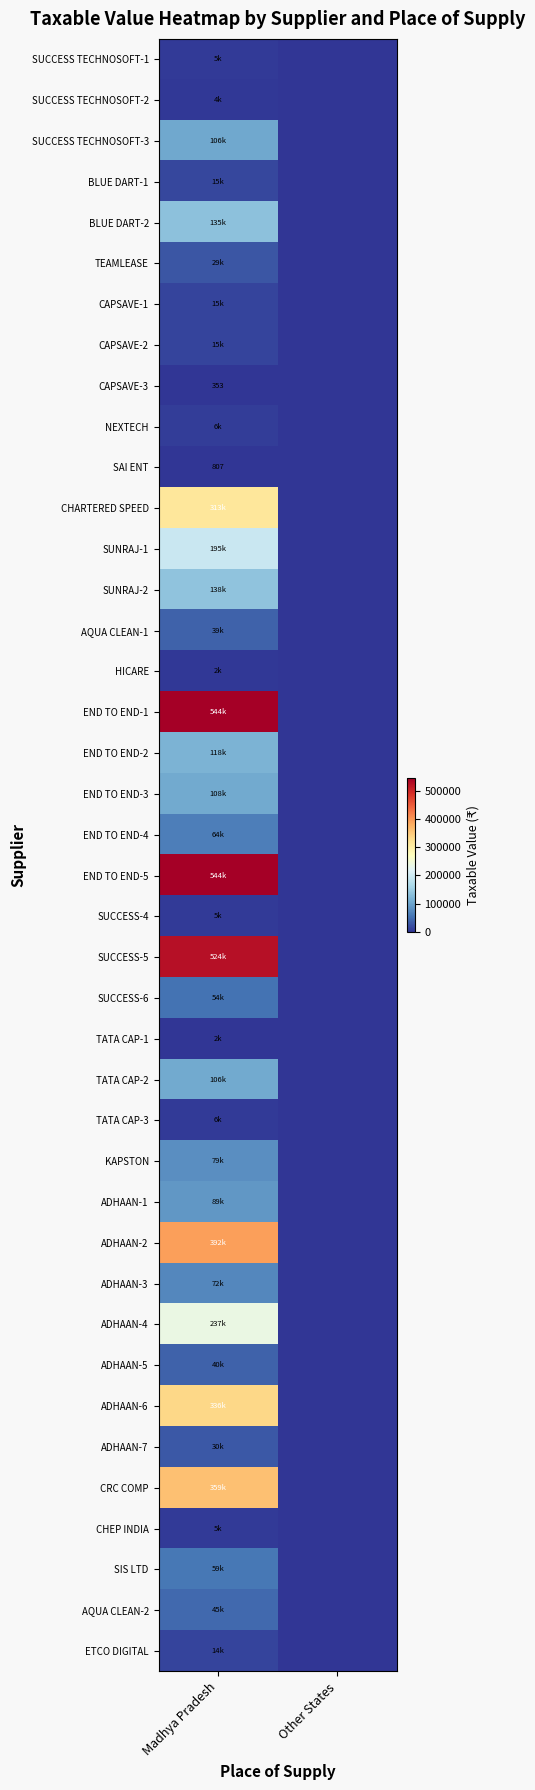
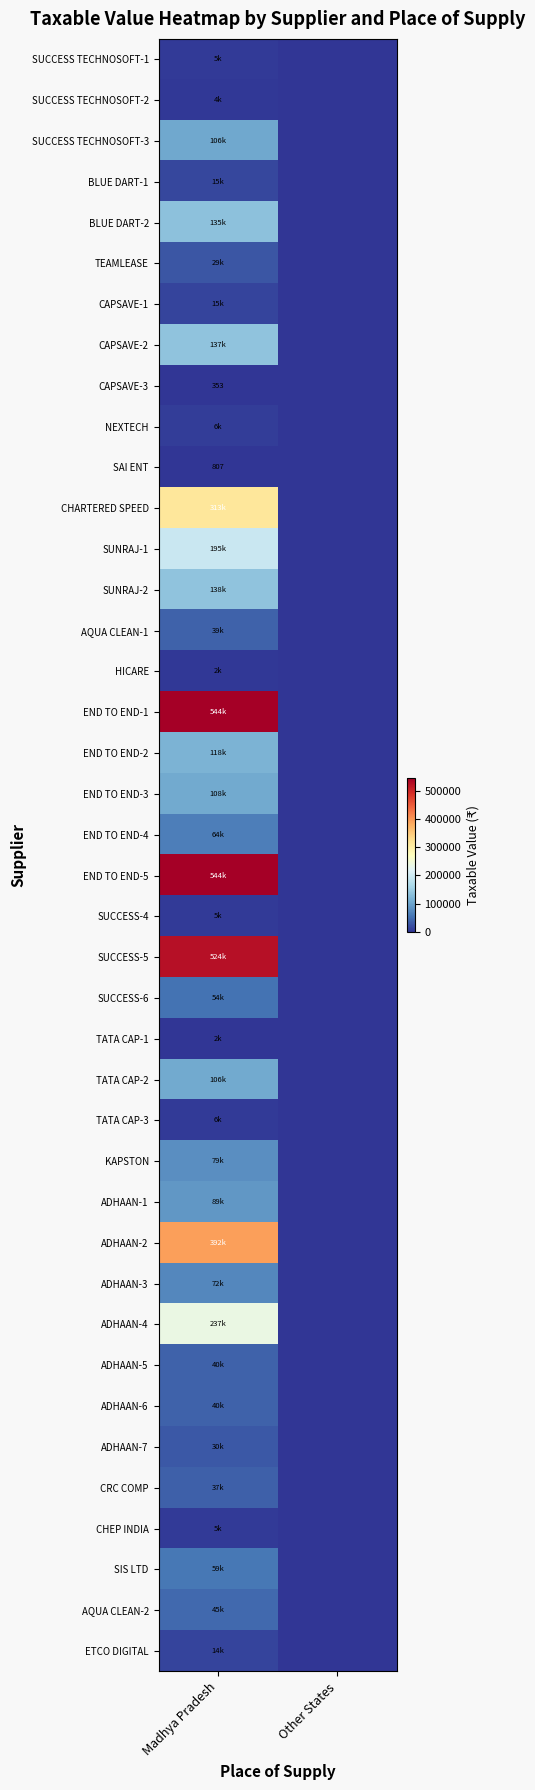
  {
    "SUCCESS TECHNOSOFT-1": {
      "Madhya Pradesh": "5k"
    },
    "SUCCESS TECHNOSOFT-2": {
      "Madhya Pradesh": "4k"
    },
    "SUCCESS TECHNOSOFT-3": {
      "Madhya Pradesh": "106k"
    },
    "BLUE DART-1": {
      "Madhya Pradesh": "15k"
    },
    "BLUE DART-2": {
      "Madhya Pradesh": "135k"
    },
    "TEAMLEASE": {
      "Madhya Pradesh": "29k"
    },
    "CAPSAVE-1": {
      "Madhya Pradesh": "15k"
    },
    "CAPSAVE-2": {
-     "Madhya Pradesh": "15k"
+     "Madhya Pradesh": "137k"
    },
    "CAPSAVE-3": {
      "Madhya Pradesh": "353"
    },
    "NEXTECH": {
      "Madhya Pradesh": "6k"
    },
    "SAI ENT": {
      "Madhya Pradesh": "807"
    },
    "CHARTERED SPEED": {
      "Madhya Pradesh": "313k"
    },
    "SUNRAJ-1": {
      "Madhya Pradesh": "195k"
    },
    "SUNRAJ-2": {
      "Madhya Pradesh": "138k"
    },
    "AQUA CLEAN-1": {
      "Madhya Pradesh": "39k"
    },
    "HICARE": {
      "Madhya Pradesh": "2k"
    },
    "END TO END-1": {
      "Madhya Pradesh": "544k"
    },
    "END TO END-2": {
      "Madhya Pradesh": "118k"
    },
    "END TO END-3": {
      "Madhya Pradesh": "108k"
    },
    "END TO END-4": {
      "Madhya Pradesh": "64k"
    },
    "END TO END-5": {
      "Madhya Pradesh": "544k"
    },
    "SUCCESS-4": {
      "Madhya Pradesh": "5k"
    },
    "SUCCESS-5": {
      "Madhya Pradesh": "524k"
    },
    "SUCCESS-6": {
      "Madhya Pradesh": "54k"
    },
    "TATA CAP-1": {
      "Madhya Pradesh": "2k"
    },
    "TATA CAP-2": {
      "Madhya Pradesh": "106k"
    },
    "TATA CAP-3": {
      "Madhya Pradesh": "6k"
    },
    "KAPSTON": {
      "Madhya Pradesh": "79k"
    },
    "ADHAAN-1": {
      "Madhya Pradesh": "89k"
    },
    "ADHAAN-2": {
      "Madhya Pradesh": "392k"
    },
    "ADHAAN-3": {
      "Madhya Pradesh": "72k"
    },
    "ADHAAN-4": {
      "Madhya Pradesh": "237k"
    },
    "ADHAAN-5": {
      "Madhya Pradesh": "40k"
    },
    "ADHAAN-6": {
-     "Madhya Pradesh": "336k"
+     "Madhya Pradesh": "40k"
    },
    "ADHAAN-7": {
      "Madhya Pradesh": "30k"
    },
    "CRC COMP": {
-     "Madhya Pradesh": "359k"
+     "Madhya Pradesh": "37k"
    },
    "CHEP INDIA": {
      "Madhya Pradesh": "5k"
    },
    "SIS LTD": {
      "Madhya Pradesh": "59k"
    },
    "AQUA CLEAN-2": {
      "Madhya Pradesh": "45k"
    },
    "ETCO DIGITAL": {
      "Madhya Pradesh": "14k"
    }
  }
